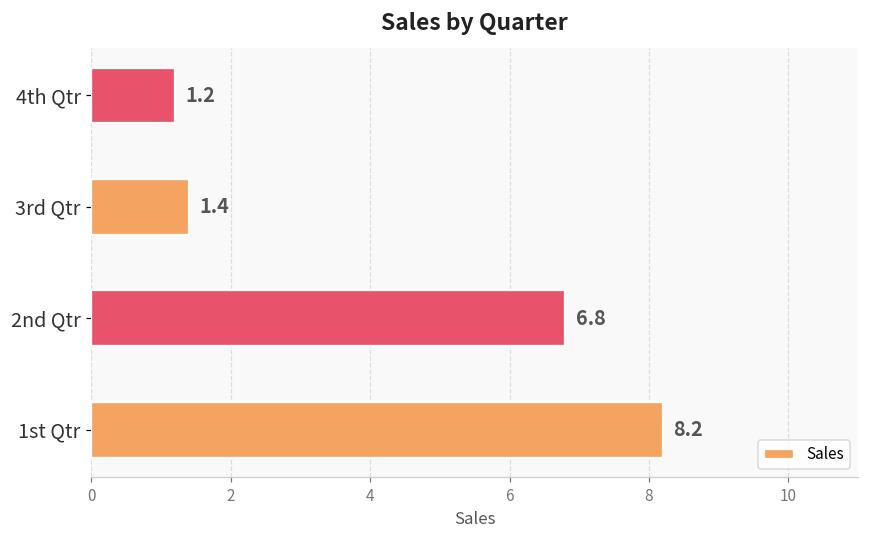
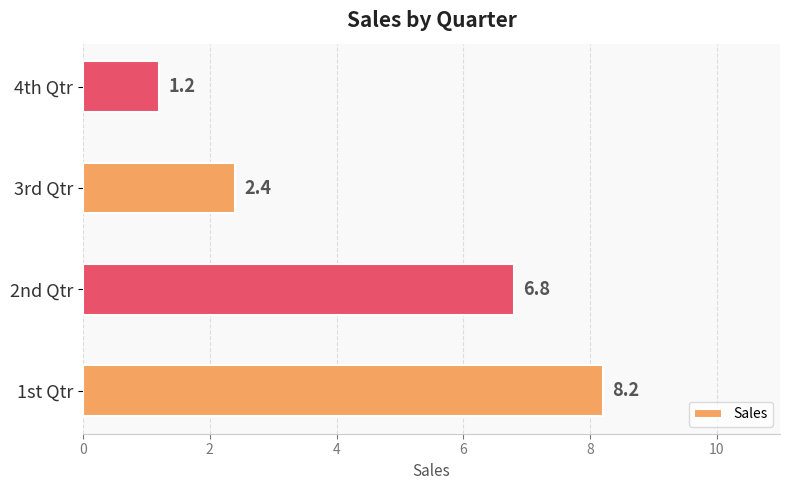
  {
    "4th Qtr": 1.2,
-   "3rd Qtr": 1.4,
+   "3rd Qtr": 2.4,
    "2nd Qtr": 6.8,
    "1st Qtr": 8.2
  }
